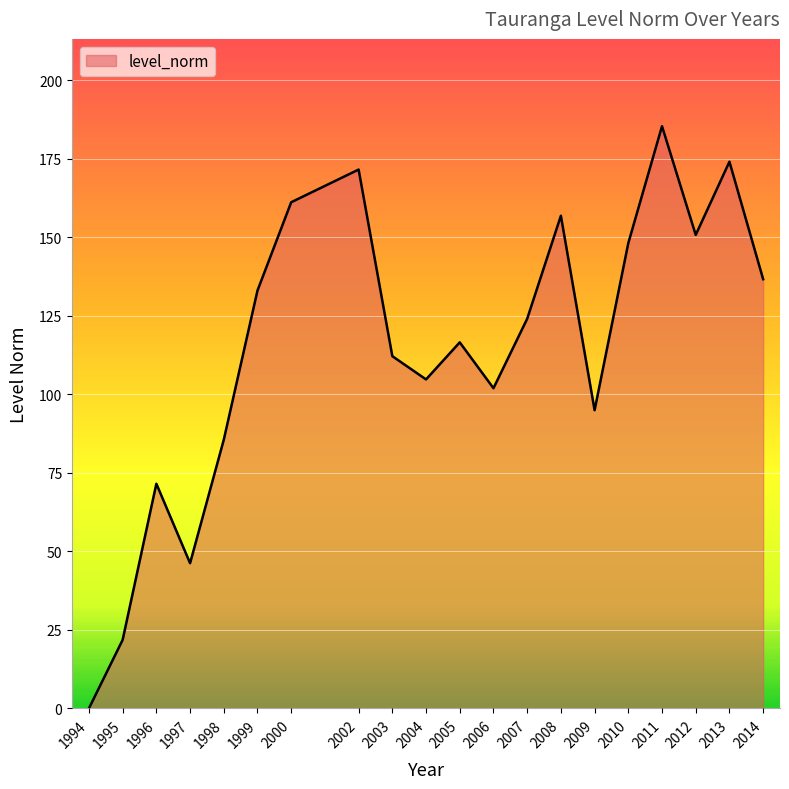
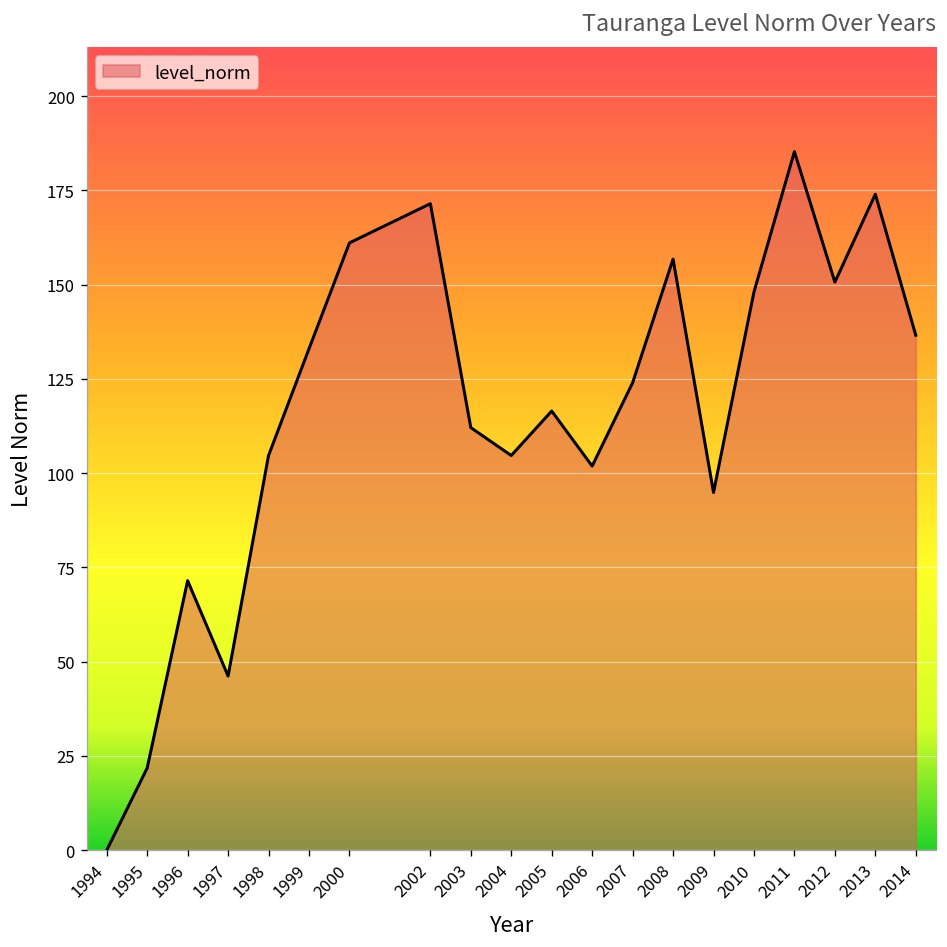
  {
    "1994": 0,
    "1995": 22,
    "1996": 72,
    "1997": 46,
-   "1998": 86,
+   "1998": 105,
    "1999": 133,
    "2000": 161,
    "2002": 172,
    "2003": 112,
    "2004": 105,
    "2005": 117,
    "2006": 102,
    "2007": 124,
    "2008": 157,
    "2009": 95,
    "2010": 148,
    "2011": 185,
    "2012": 151,
    "2013": 174,
    "2014": 137
  }
